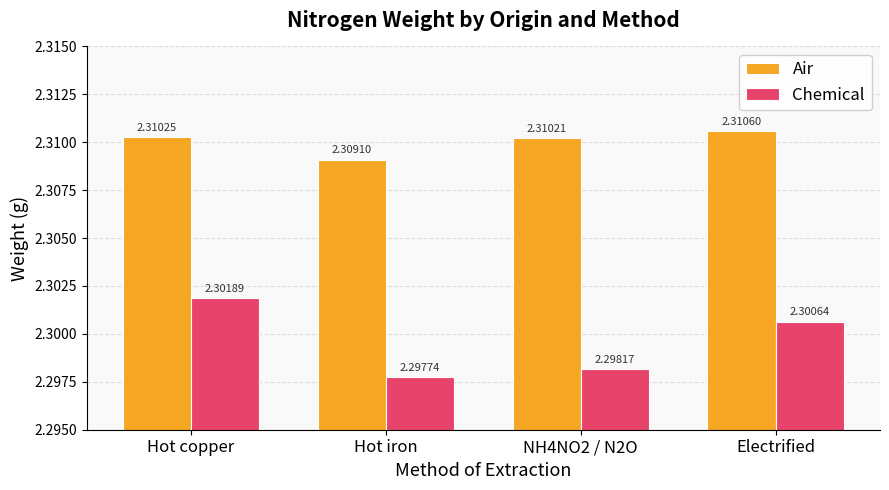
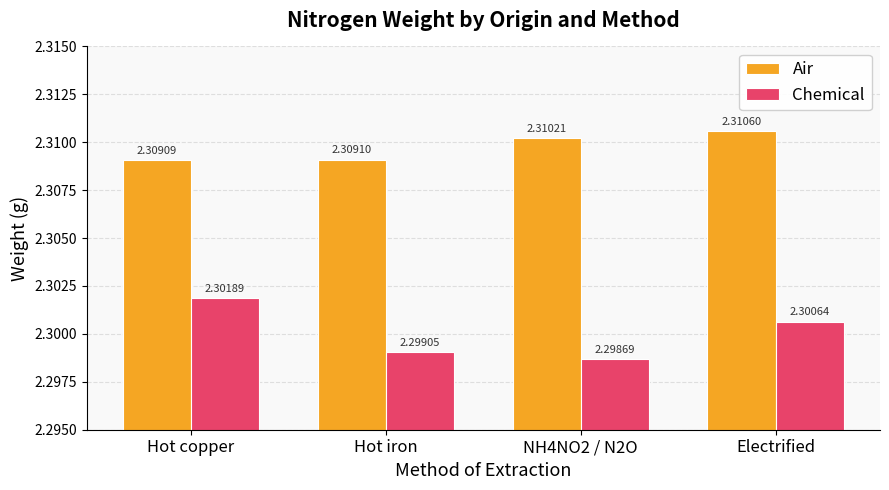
  {
    "Air": {
-     "Hot copper": 2.31025,
+     "Hot copper": 2.30909,
      "Hot iron": 2.30910,
      "NH4NO2 / N2O": 2.31021,
      "Electrified": 2.31060
    },
    "Chemical": {
      "Hot copper": 2.30189,
-     "Hot iron": 2.29774,
-     "NH4NO2 / N2O": 2.29817,
+     "Hot iron": 2.29905,
+     "NH4NO2 / N2O": 2.29869,
      "Electrified": 2.30064
    }
  }
